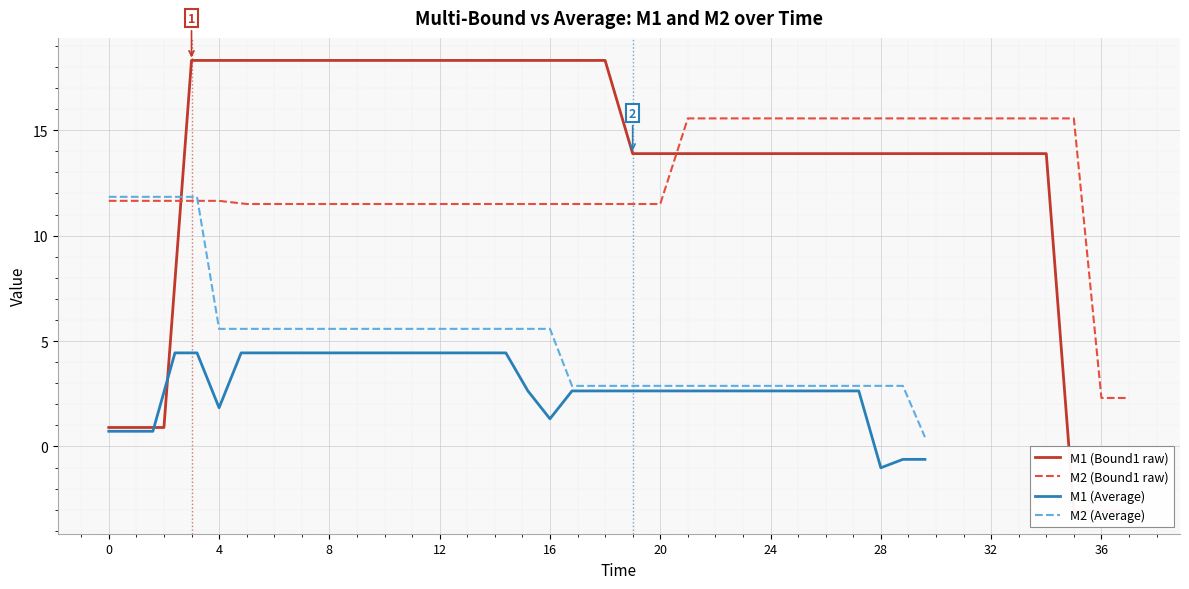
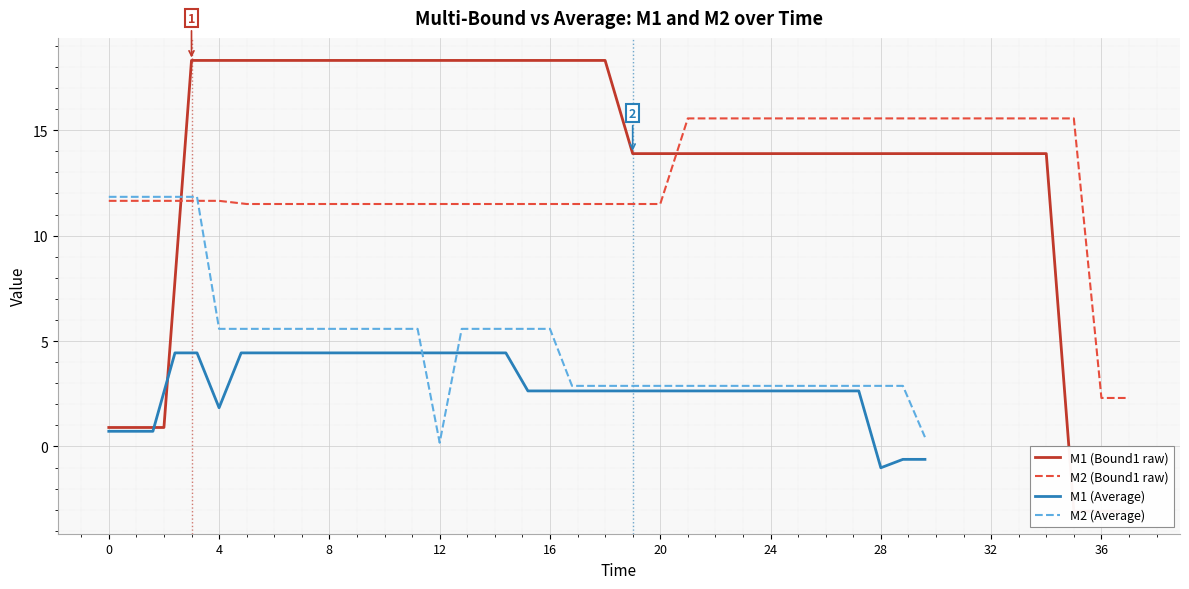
  {
    "M1 (Average)": {
      "0": 0.7,
      "4": 1.8,
      "8": 4.4,
      "12": 4.4,
-     "16": 1.3,
+     "16": 2.6,
      "20": 2.6,
      "24": 2.6,
      "28": -1.0
    },
    "M2 (Average)": {
      "0": 11.8,
      "4": 5.6,
      "8": 5.6,
-     "12": 5.6,
+     "12": 0.2,
      "16": 5.6,
      "20": 2.9,
      "24": 2.9,
      "28": 2.9
    }
  }
